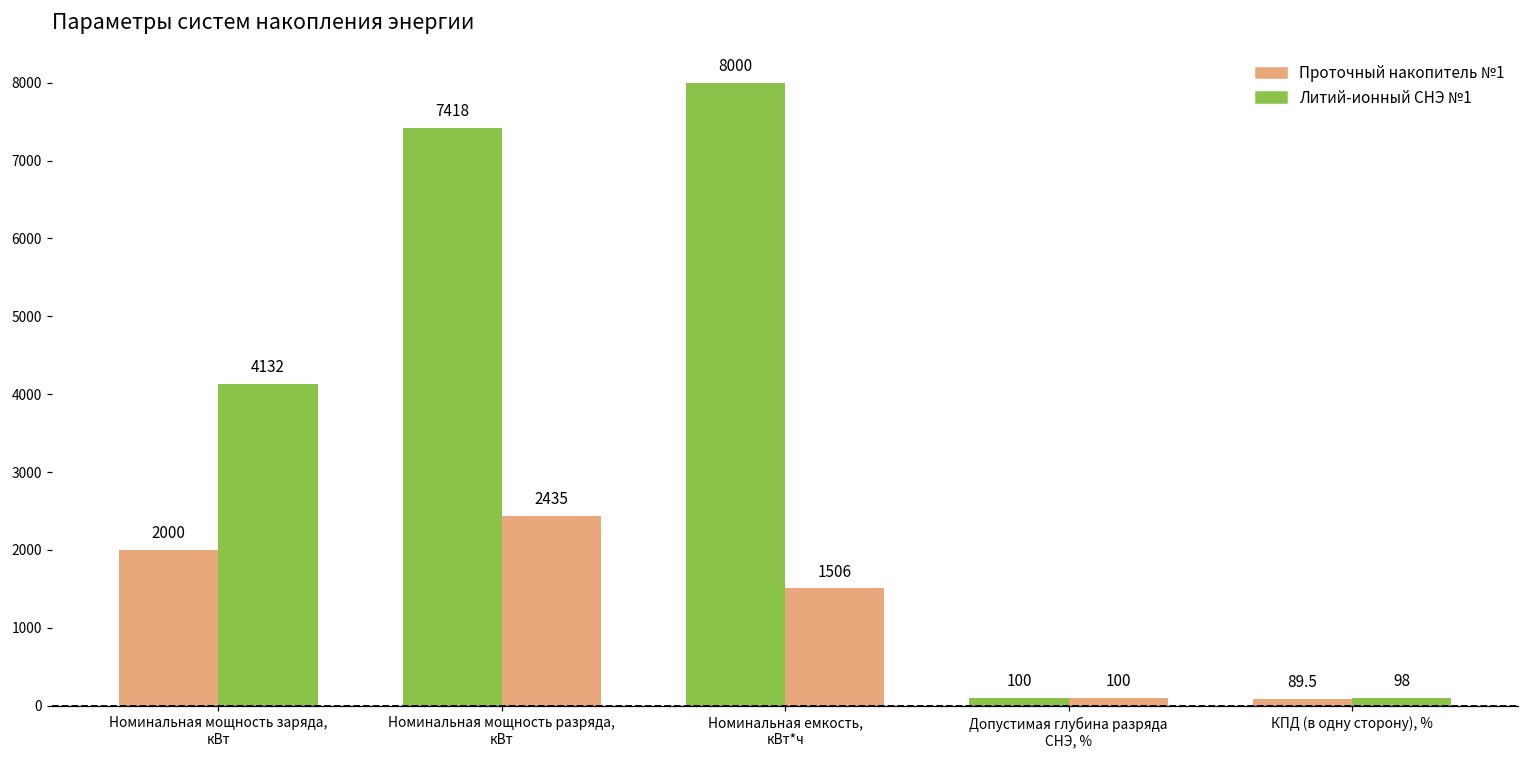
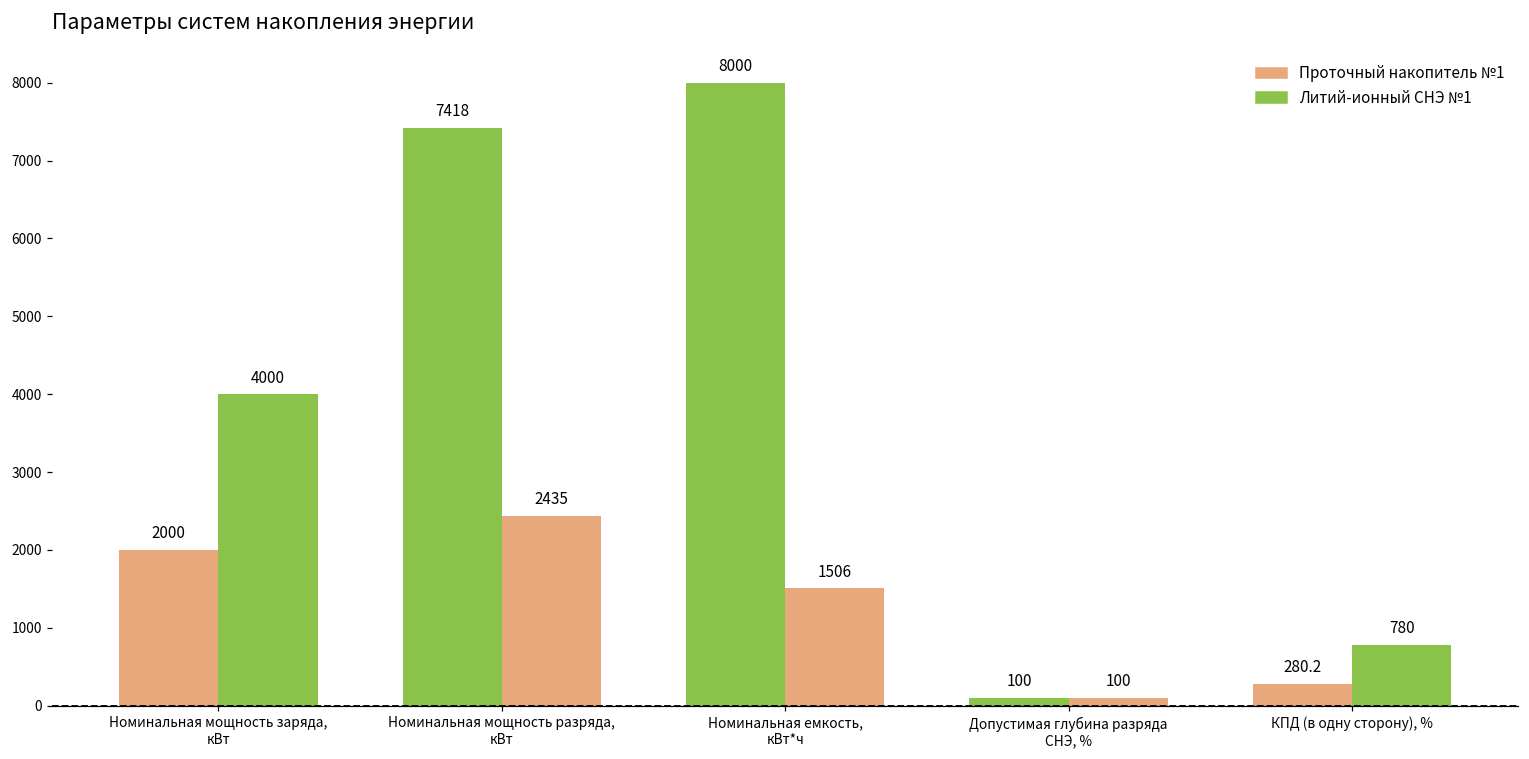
  {
    "Проточный накопитель №1": {
      "Номинальная мощность заряда, кВт": 2000,
      "Номинальная мощность разряда, кВт": 7418,
      "Номинальная емкость, кВт*ч": 8000,
      "Допустимая глубина разряда СНЭ, %": 100,
-     "КПД (в одну сторону), %": 89.5
+     "КПД (в одну сторону), %": 280.2
    },
    "Литий-ионный СНЭ №1": {
-     "Номинальная мощность заряда, кВт": 4132,
+     "Номинальная мощность заряда, кВт": 4000,
      "Номинальная мощность разряда, кВт": 2435,
      "Номинальная емкость, кВт*ч": 1506,
      "Допустимая глубина разряда СНЭ, %": 100,
-     "КПД (в одну сторону), %": 98
+     "КПД (в одну сторону), %": 780
    }
  }
